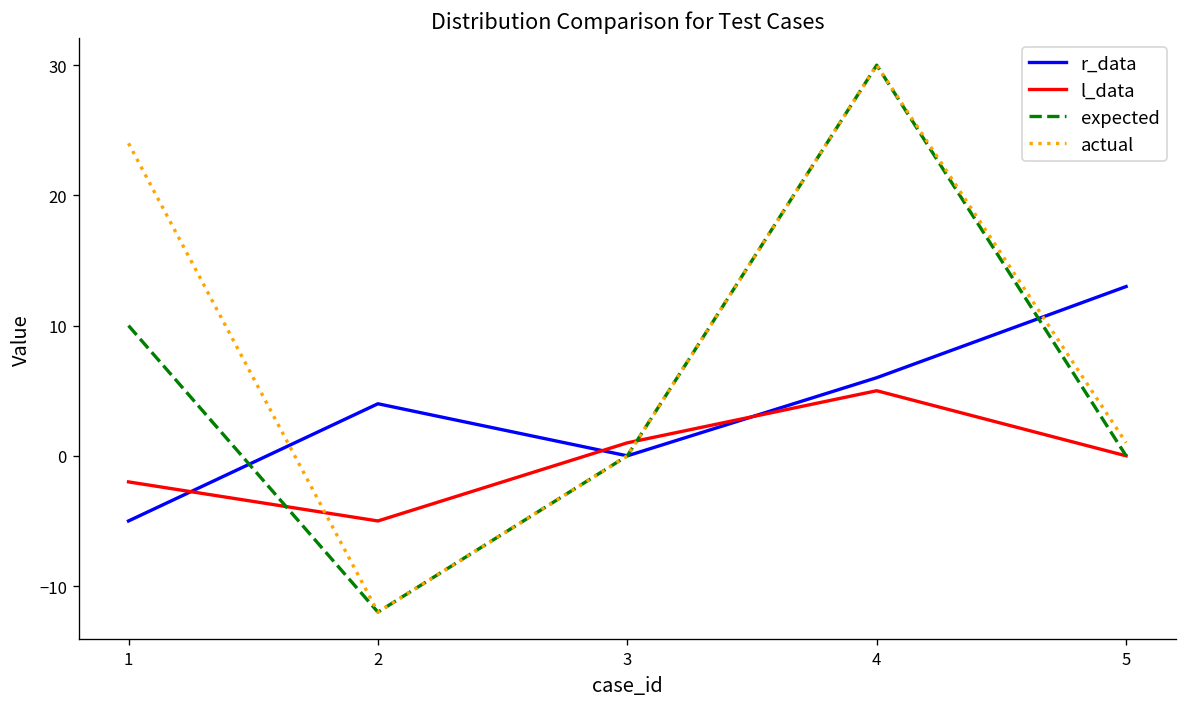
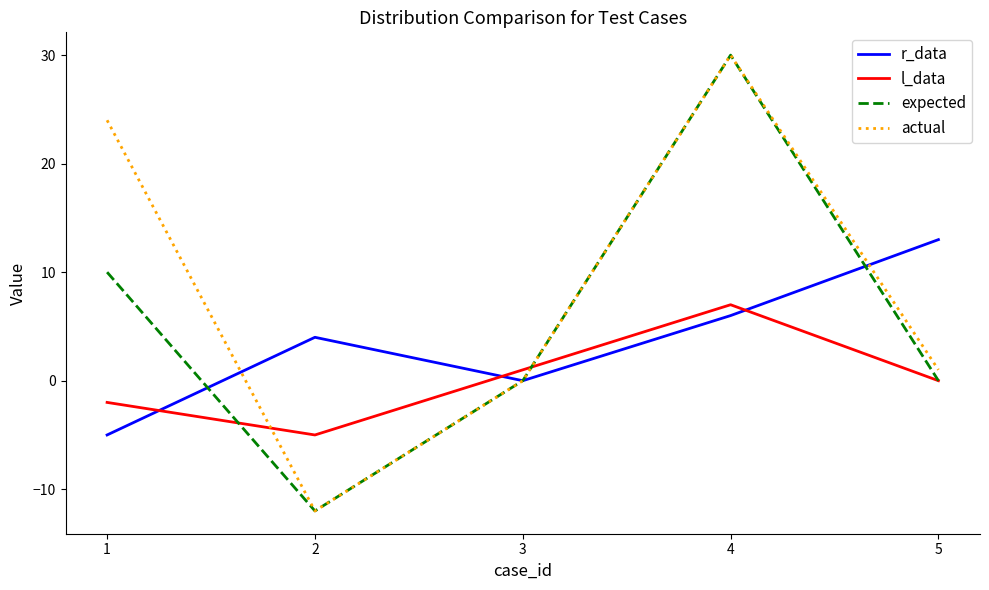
  {
    "r_data": {
      "1": -5,
      "2": 4,
      "4": 6,
      "5": 13
    },
    "l_data": {
      "1": -2,
      "2": -5,
      "3": 1,
-     "4": 5
+     "4": 7
    },
    "expected": {
      "1": 10
    },
    "actual": {
      "1": 24,
      "5": 1
    }
  }
